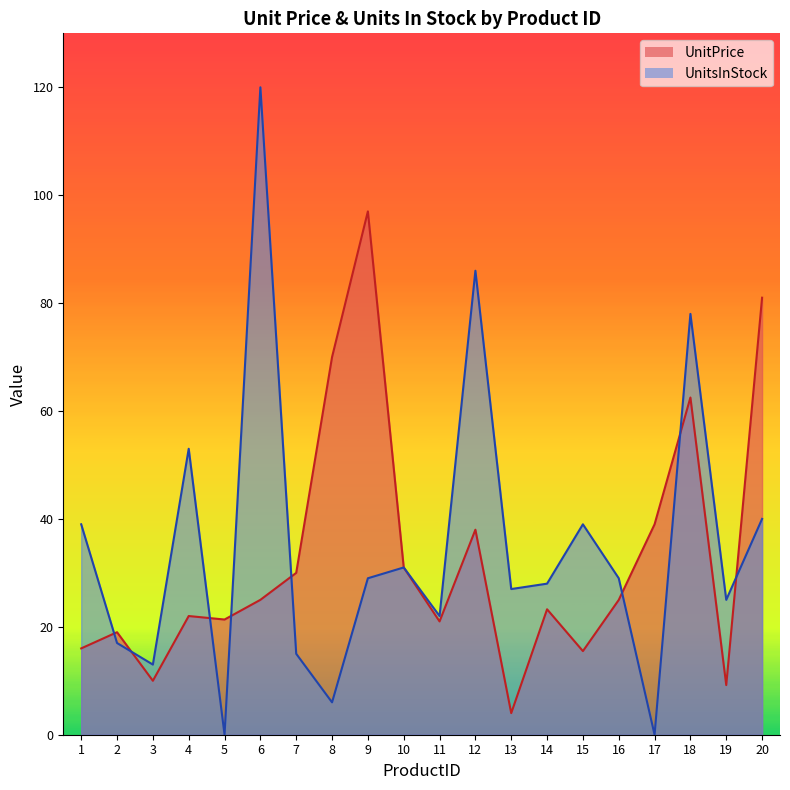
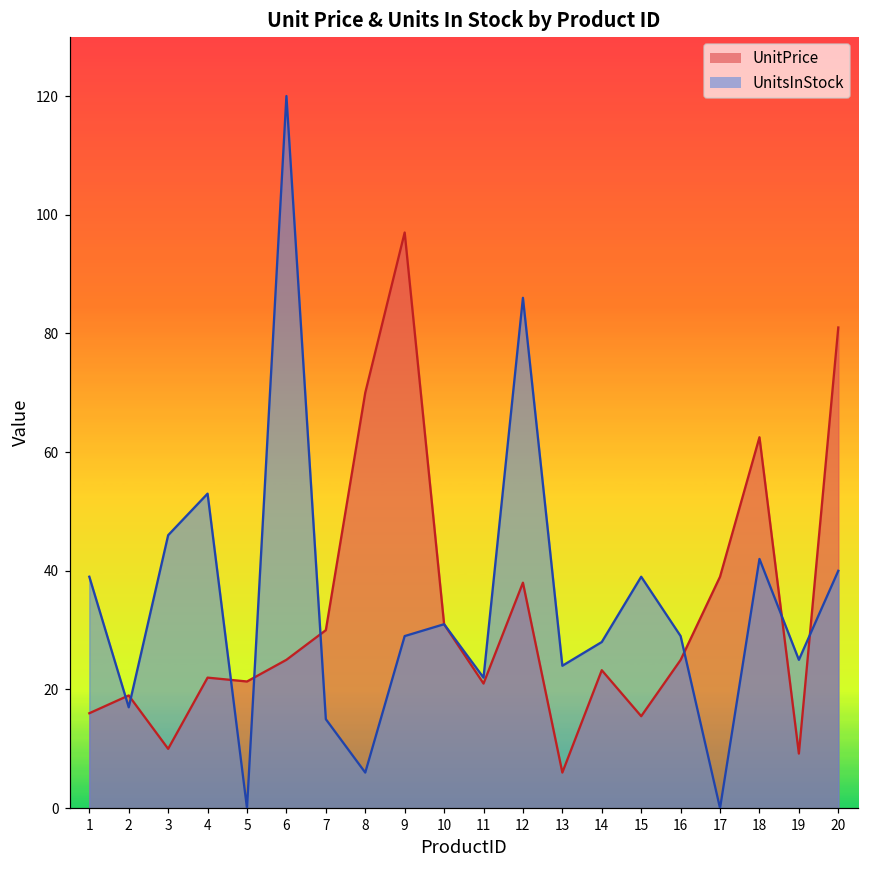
  {
    "UnitPrice": {
      "1": 16,
      "2": 19,
      "3": 10,
      "4": 22,
      "5": 21,
      "6": 25,
      "7": 30,
      "8": 70,
      "9": 97,
      "11": 21,
      "12": 38,
-     "13": 4,
+     "13": 6,
      "14": 23,
      "15": 16,
      "16": 25,
      "17": 39,
      "18": 63,
      "19": 9,
      "20": 81
    },
    "UnitsInStock": {
      "1": 39,
      "2": 17,
-     "3": 13,
+     "3": 46,
      "4": 53,
      "5": 0,
      "6": 120,
      "7": 15,
      "8": 6,
      "9": 29,
      "11": 22,
      "12": 86,
-     "13": 27,
+     "13": 24,
      "14": 28,
      "15": 39,
      "16": 29,
      "17": 0,
-     "18": 78,
+     "18": 42,
      "19": 25,
      "20": 40
    }
  }
